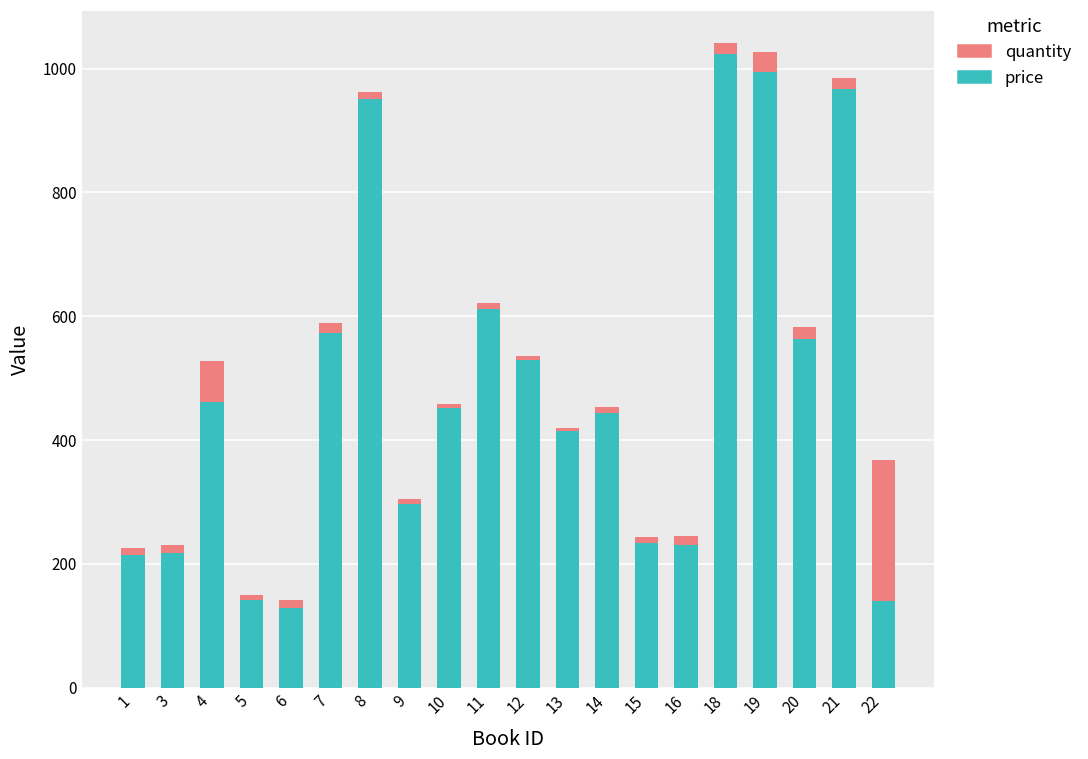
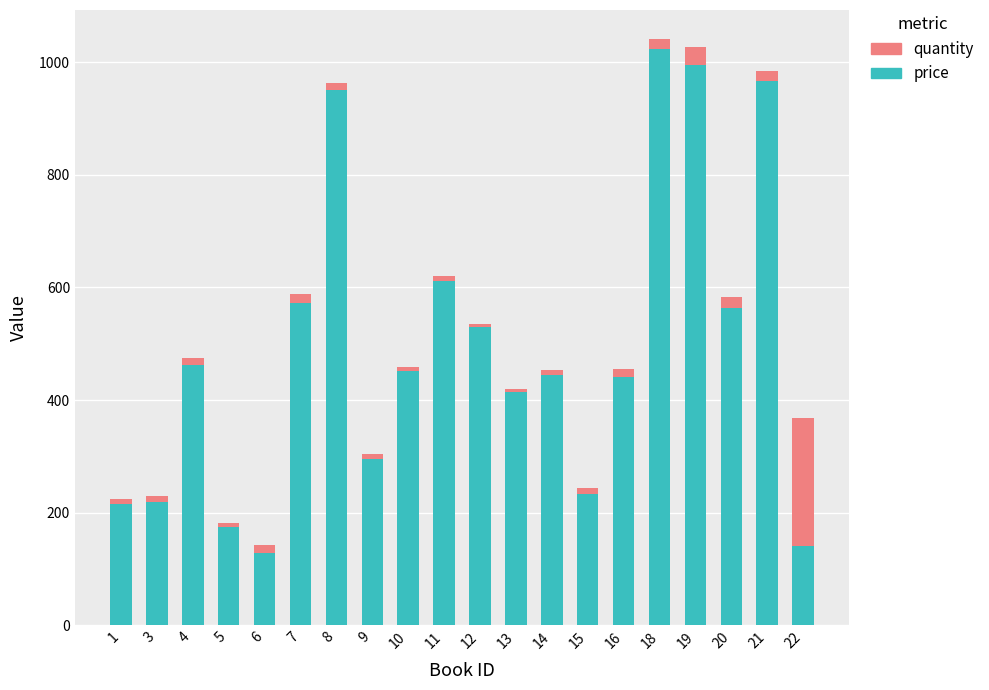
  {
    "price": {
      "1": 220,
      "3": 220,
      "4": 460,
-     "5": 140,
+     "5": 170,
      "6": 130,
      "7": 570,
      "8": 950,
      "9": 300,
      "10": 450,
      "11": 610,
      "12": 530,
      "13": 420,
      "14": 440,
      "15": 230,
-     "16": 230,
+     "16": 440,
      "18": 1020,
      "19": 1000,
      "20": 560,
      "21": 970,
      "22": 140
    },
    "quantity": {
      "1": 10,
      "3": 10,
-     "4": 70,
+     "4": 10,
      "5": 10,
      "6": 10,
      "7": 20,
      "8": 10,
      "9": 10,
      "10": 10,
      "11": 10,
      "12": 10,
      "13": 10,
      "14": 10,
      "15": 10,
      "16": 10,
      "18": 20,
      "19": 30,
      "20": 20,
      "21": 20,
      "22": 230
    }
  }
